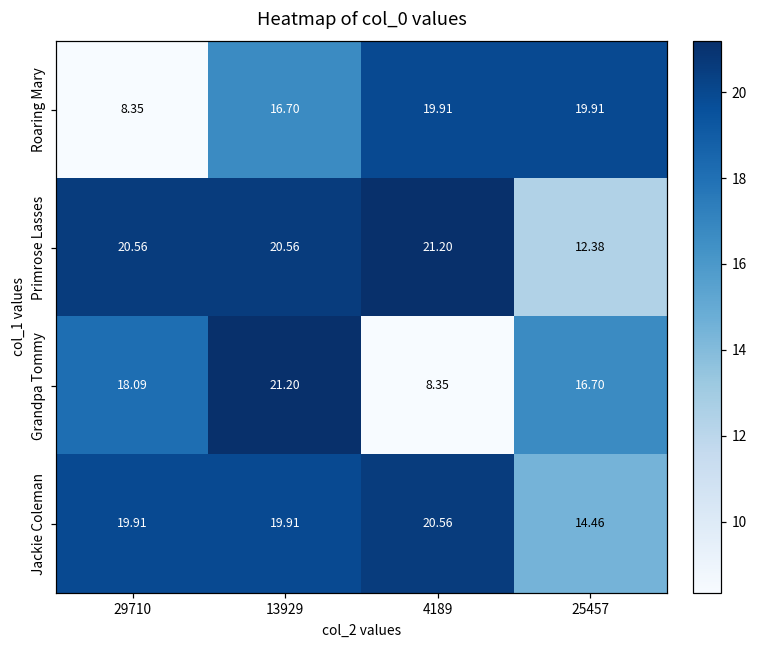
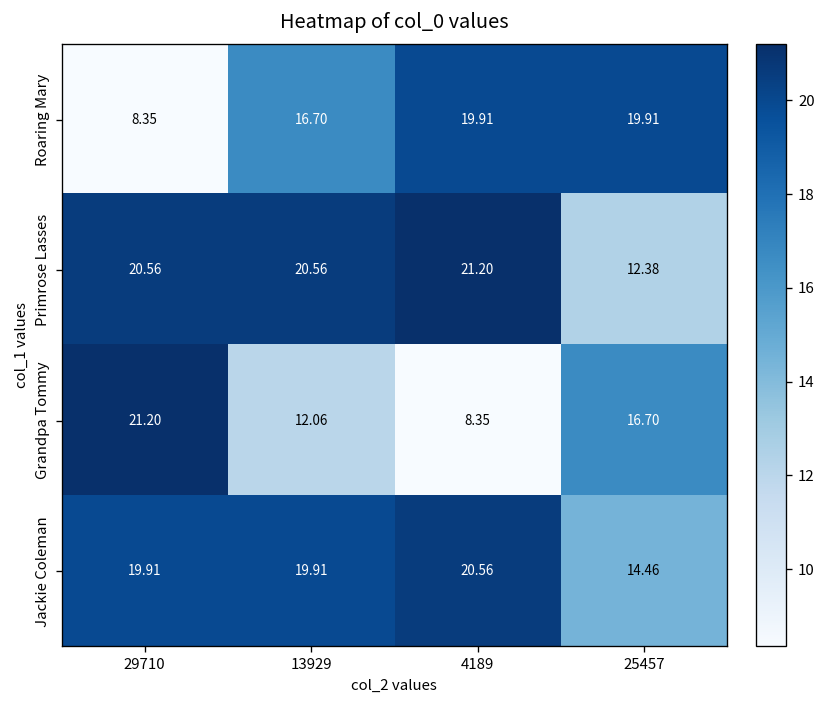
  {
    "Roaring Mary": {
      "29710": 8.35,
      "13929": 16.70,
      "4189": 19.91,
      "25457": 19.91
    },
    "Primrose Lasses": {
      "29710": 20.56,
      "13929": 20.56,
      "4189": 21.20,
      "25457": 12.38
    },
    "Grandpa Tommy": {
-     "29710": 18.09,
-     "13929": 21.20,
+     "29710": 21.20,
+     "13929": 12.06,
      "4189": 8.35,
      "25457": 16.70
    },
    "Jackie Coleman": {
      "29710": 19.91,
      "13929": 19.91,
      "4189": 20.56,
      "25457": 14.46
    }
  }
